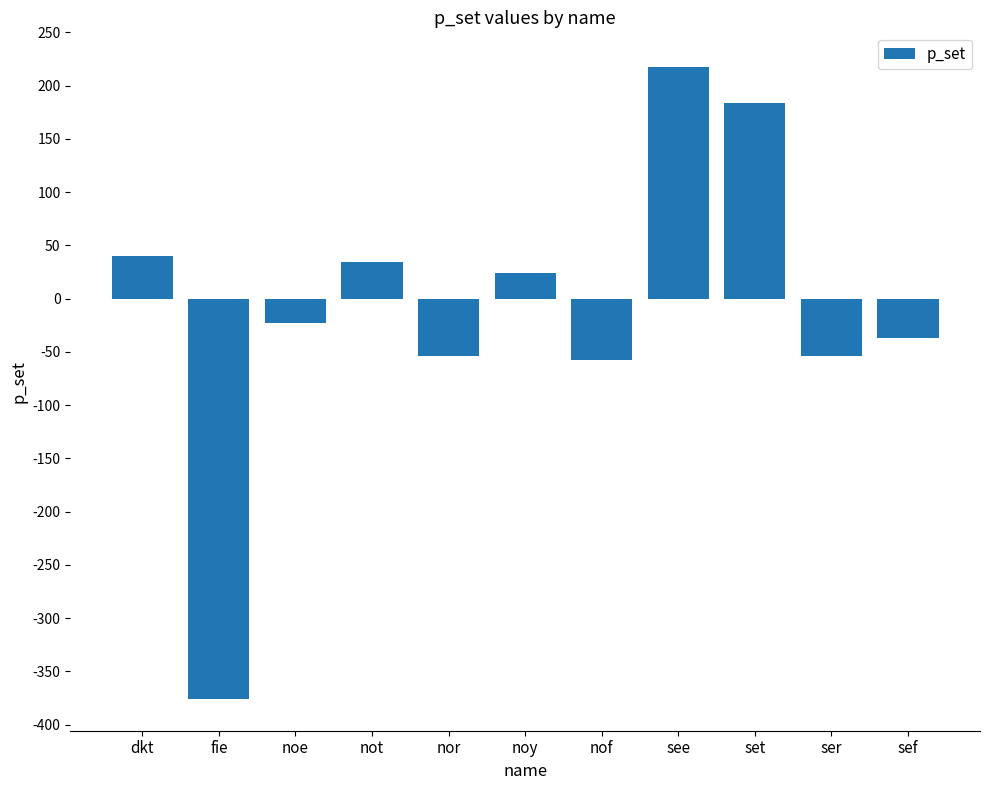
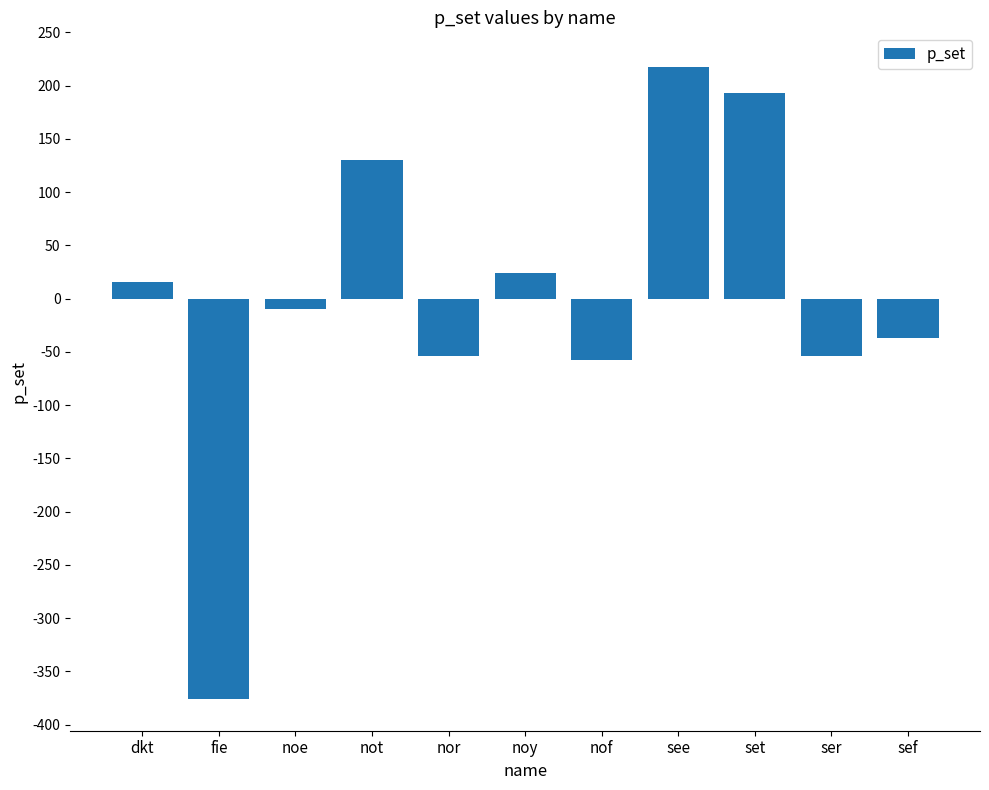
  {
-   "dkt": 40,
+   "dkt": 16,
    "fie": -376,
-   "noe": -23,
-   "not": 34,
+   "noe": -10,
+   "not": 130,
    "nor": -54,
    "noy": 24,
    "nof": -58,
    "see": 217,
-   "set": 184,
+   "set": 193,
    "ser": -54,
    "sef": -37
  }
